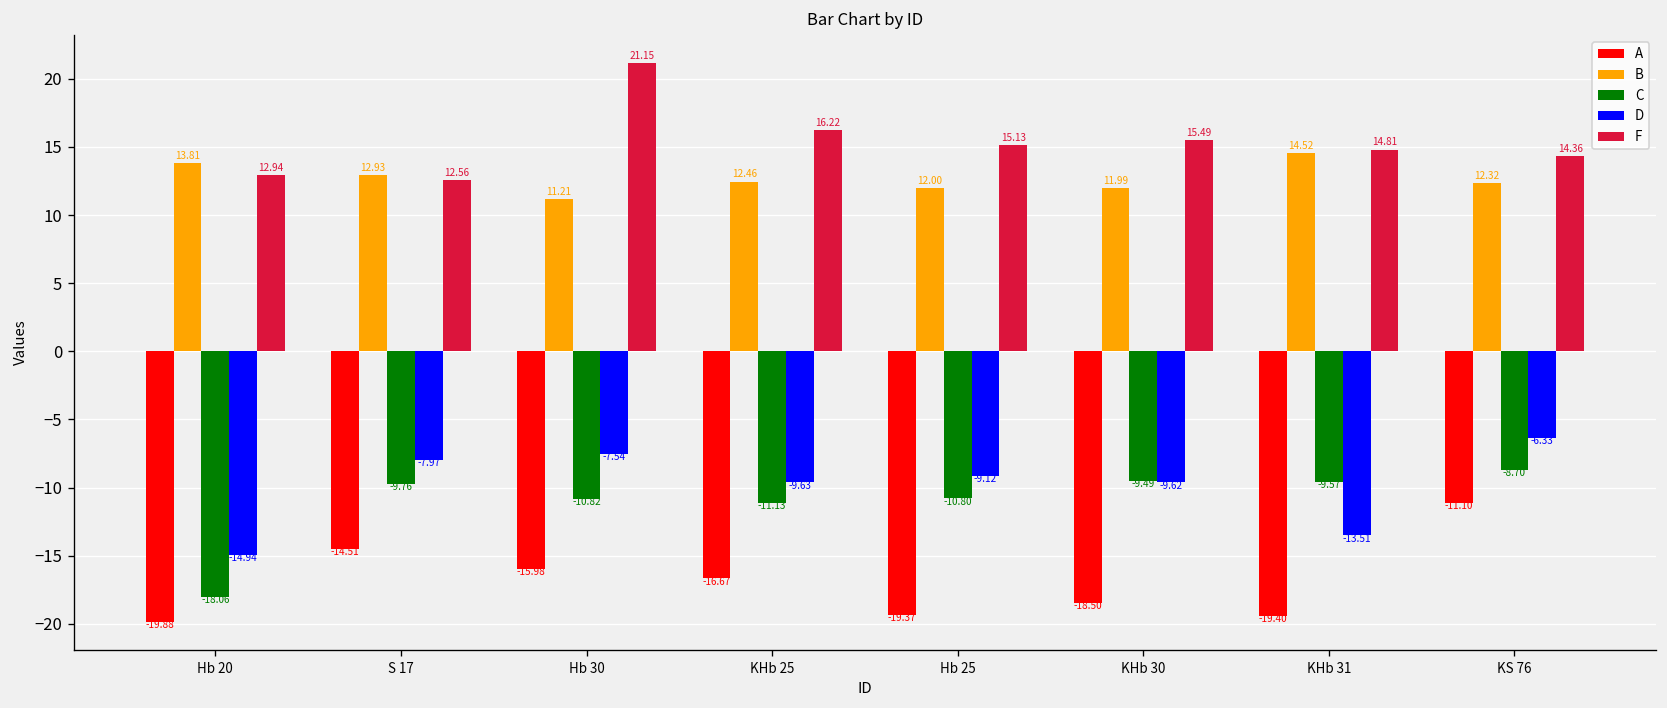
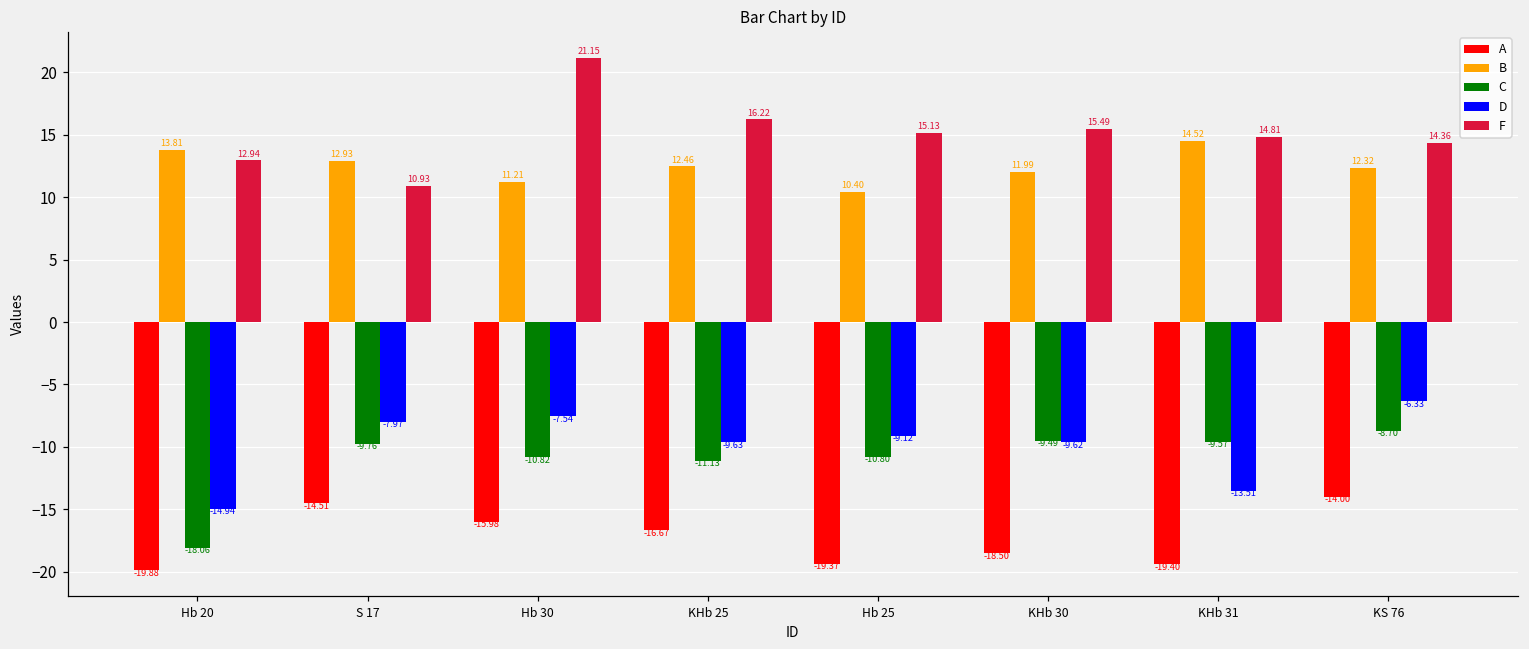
  {
    "A": {
      "Hb 20": -19.88,
      "S 17": -14.51,
      "Hb 30": -15.98,
      "KHb 25": -16.67,
      "Hb 25": -19.37,
      "KHb 30": -18.50,
      "KHb 31": -19.40,
-     "KS 76": -11.10
+     "KS 76": -14.00
    },
    "B": {
      "Hb 20": 13.81,
      "S 17": 12.93,
      "Hb 30": 11.21,
      "KHb 25": 12.46,
-     "Hb 25": 12.00,
+     "Hb 25": 10.40,
      "KHb 30": 11.99,
      "KHb 31": 14.52,
      "KS 76": 12.32
    },
    "C": {
      "Hb 20": -18.06,
      "S 17": -9.76,
      "Hb 30": -10.82,
      "KHb 25": -11.13,
      "Hb 25": -10.80,
      "KHb 30": -9.49,
      "KHb 31": -9.57,
      "KS 76": -8.70
    },
    "D": {
      "Hb 20": -14.94,
      "S 17": -7.97,
      "Hb 30": -7.54,
      "KHb 25": -9.63,
      "Hb 25": -9.12,
      "KHb 30": -9.62,
      "KHb 31": -13.51,
      "KS 76": -6.33
    },
    "F": {
      "Hb 20": 12.94,
-     "S 17": 12.56,
+     "S 17": 10.93,
      "Hb 30": 21.15,
      "KHb 25": 16.22,
      "Hb 25": 15.13,
      "KHb 30": 15.49,
      "KHb 31": 14.81,
      "KS 76": 14.36
    }
  }
